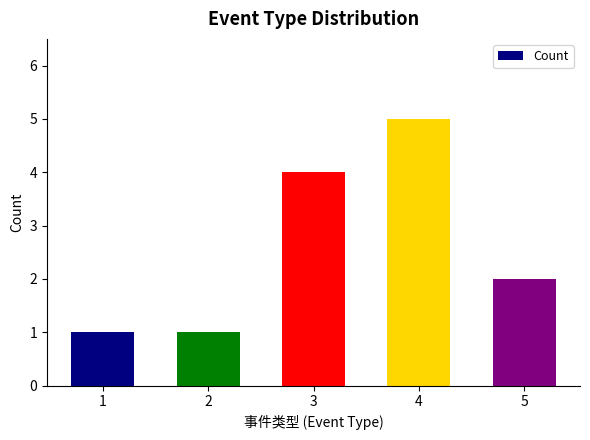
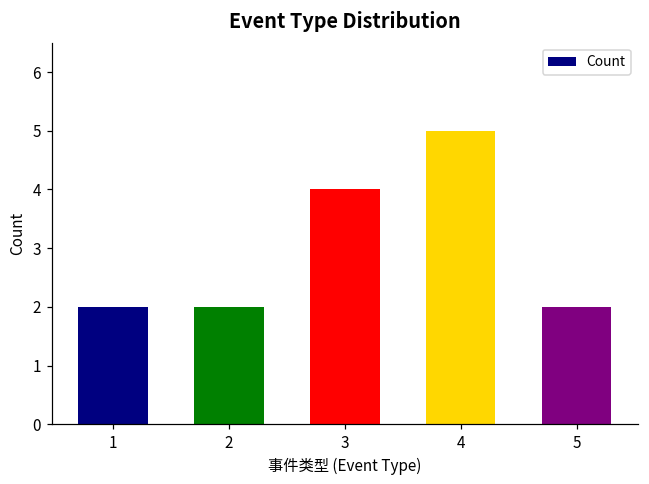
  {
-   "1": 1,
-   "2": 1,
+   "1": 2,
+   "2": 2,
    "3": 4,
    "4": 5,
    "5": 2
  }
